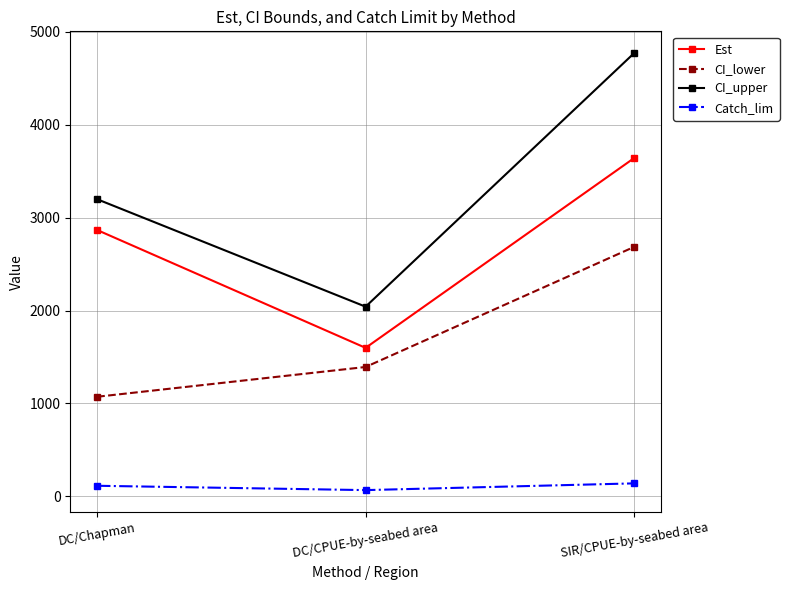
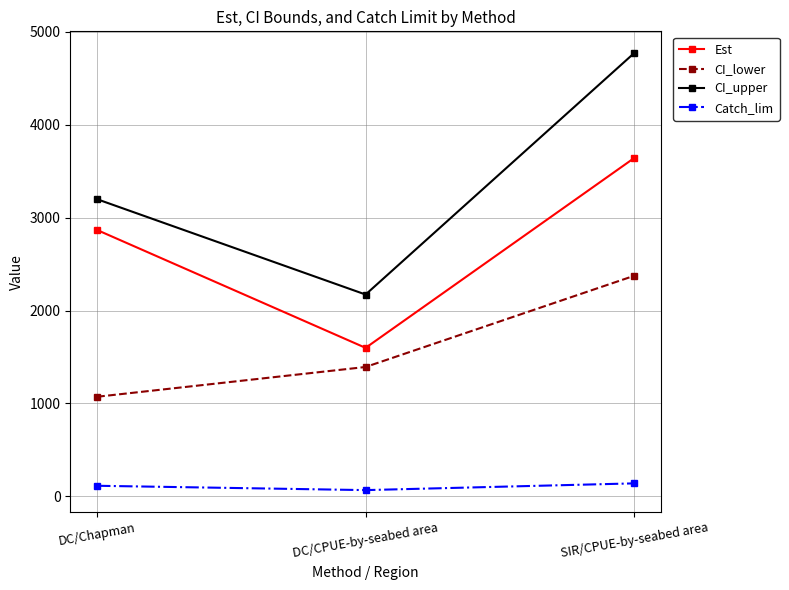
  {
    "Est": {
      "DC/Chapman": 2900,
      "DC/CPUE-by-seabed area": 1600,
      "SIR/CPUE-by-seabed area": 3600
    },
    "CI_lower": {
      "DC/Chapman": 1100,
      "DC/CPUE-by-seabed area": 1400,
-     "SIR/CPUE-by-seabed area": 2700
+     "SIR/CPUE-by-seabed area": 2400
    },
    "CI_upper": {
      "DC/Chapman": 3200,
-     "DC/CPUE-by-seabed area": 2000,
+     "DC/CPUE-by-seabed area": 2200,
      "SIR/CPUE-by-seabed area": 4800
    },
    "Catch_lim": {
      "DC/Chapman": 100,
      "DC/CPUE-by-seabed area": 100,
      "SIR/CPUE-by-seabed area": 100
    }
  }
